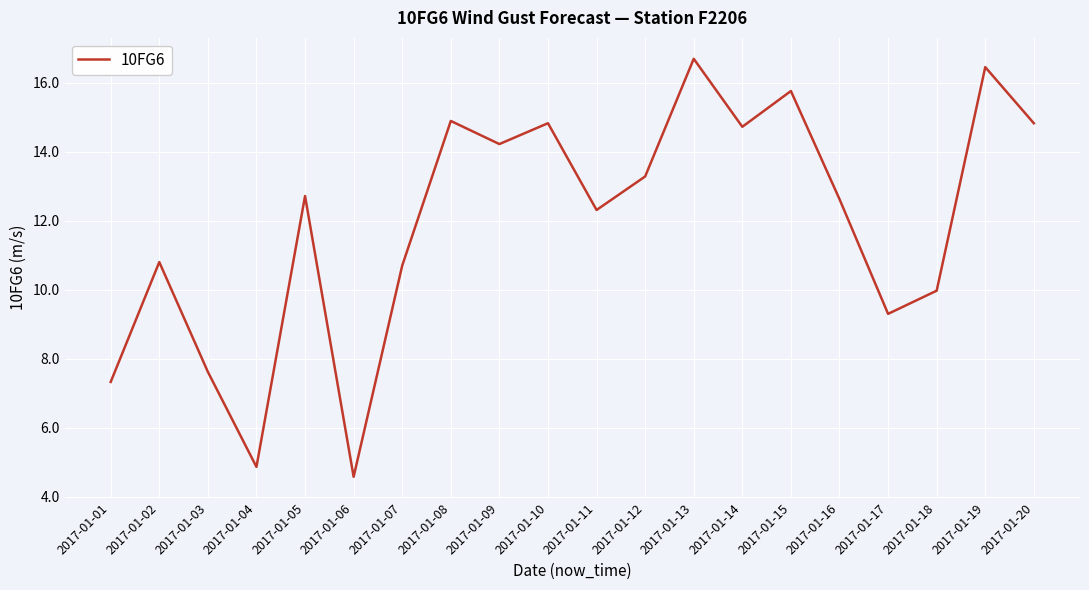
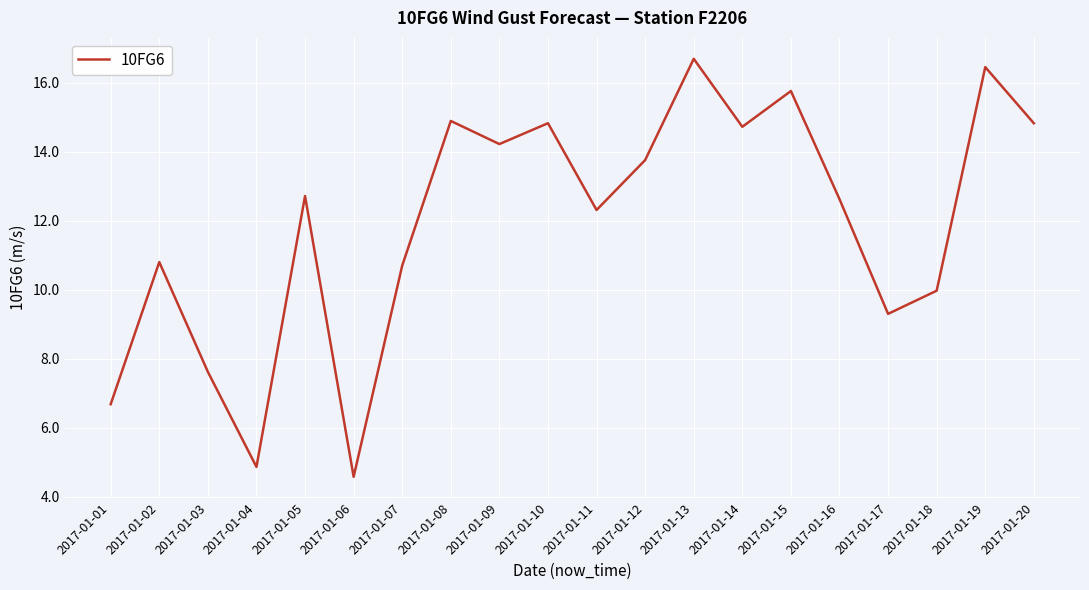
  {
-   "2017-01-01": 7.3,
+   "2017-01-01": 6.7,
    "2017-01-02": 10.8,
    "2017-01-03": 7.6,
    "2017-01-04": 4.9,
    "2017-01-05": 12.7,
    "2017-01-06": 4.6,
    "2017-01-07": 10.7,
    "2017-01-08": 14.9,
    "2017-01-09": 14.2,
    "2017-01-10": 14.8,
    "2017-01-11": 12.3,
-   "2017-01-12": 13.3,
+   "2017-01-12": 13.8,
    "2017-01-13": 16.7,
    "2017-01-14": 14.7,
    "2017-01-15": 15.8,
    "2017-01-16": 12.6,
    "2017-01-17": 9.3,
    "2017-01-18": 10.0,
    "2017-01-19": 16.4,
    "2017-01-20": 14.8
  }
